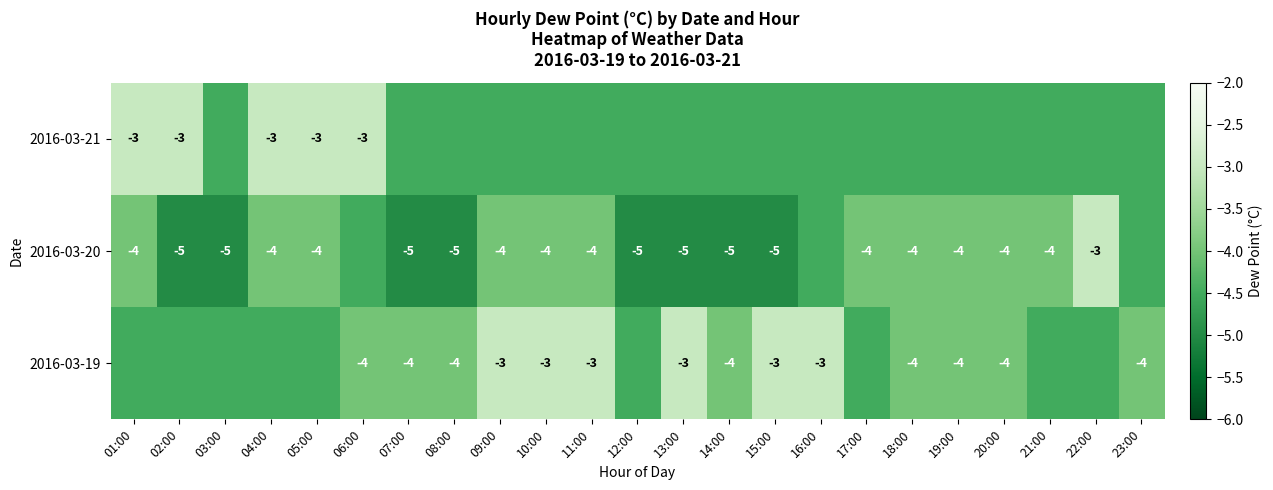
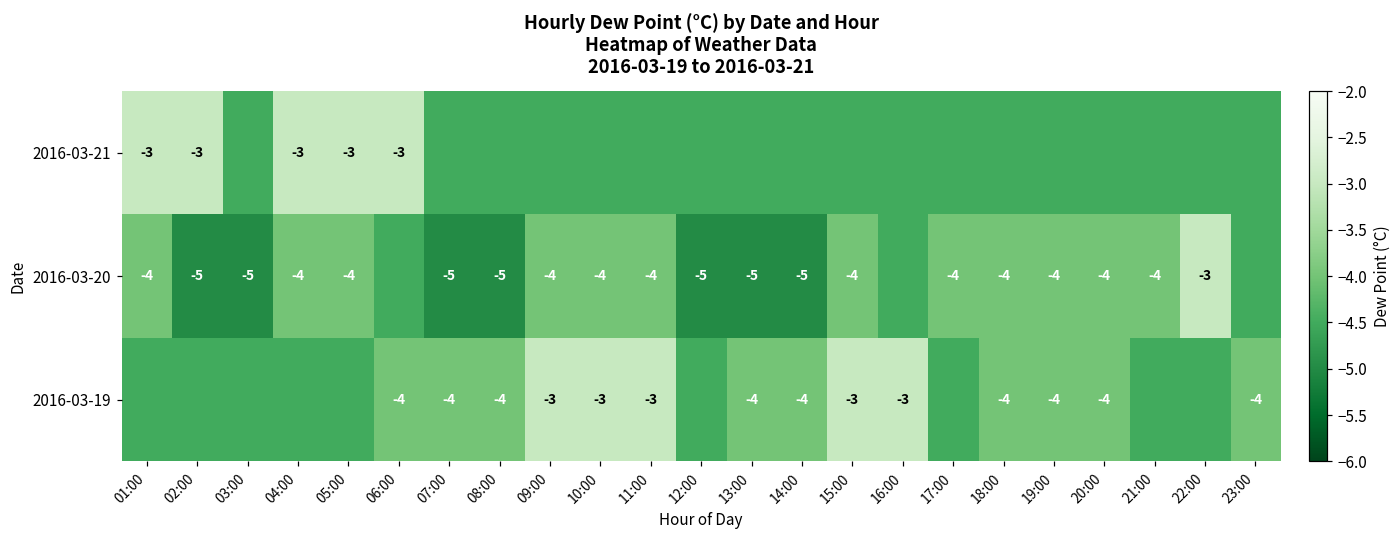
  {
    "2016-03-21": {
      "01:00": -3,
      "02:00": -3,
      "04:00": -3,
      "05:00": -3,
      "06:00": -3
    },
    "2016-03-20": {
      "01:00": -4,
      "02:00": -5,
      "03:00": -5,
      "04:00": -4,
      "05:00": -4,
      "07:00": -5,
      "08:00": -5,
      "09:00": -4,
      "10:00": -4,
      "11:00": -4,
      "12:00": -5,
      "13:00": -5,
      "14:00": -5,
-     "15:00": -5,
+     "15:00": -4,
      "17:00": -4,
      "18:00": -4,
      "19:00": -4,
      "20:00": -4,
      "21:00": -4,
      "22:00": -3
    },
    "2016-03-19": {
      "06:00": -4,
      "07:00": -4,
      "08:00": -4,
      "09:00": -3,
      "10:00": -3,
      "11:00": -3,
-     "13:00": -3,
+     "13:00": -4,
      "14:00": -4,
      "15:00": -3,
      "16:00": -3,
      "18:00": -4,
      "19:00": -4,
      "20:00": -4,
      "23:00": -4
    }
  }
